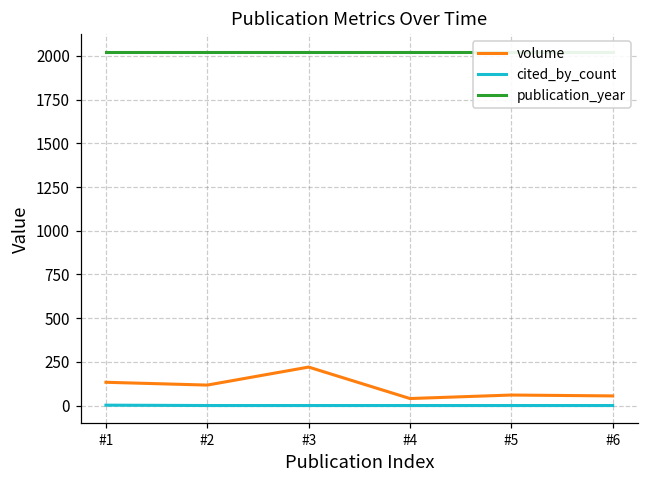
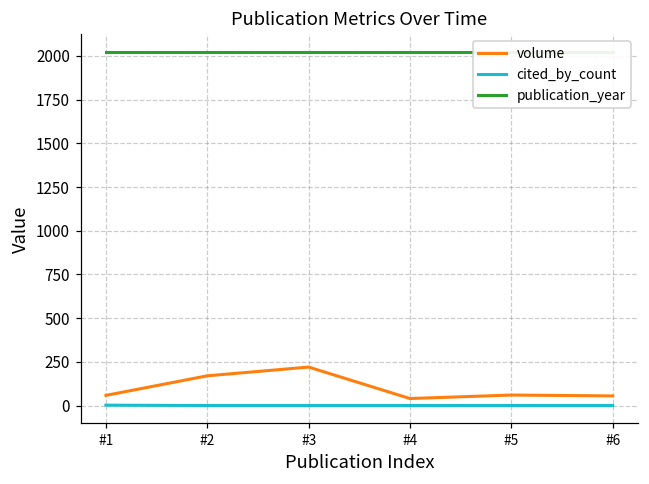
  {
    "volume": {
-     "#1": 130,
-     "#2": 120,
+     "#1": 60,
+     "#2": 170,
      "#3": 220,
      "#4": 40,
      "#5": 60,
      "#6": 60
    },
    "cited_by_count": {
      "#1": 0,
      "#2": 0,
      "#3": 0,
      "#4": 0,
      "#5": 0,
      "#6": 0
    },
    "publication_year": {
      "#1": 2020,
      "#2": 2020,
      "#3": 2020,
      "#4": 2020
    }
  }
